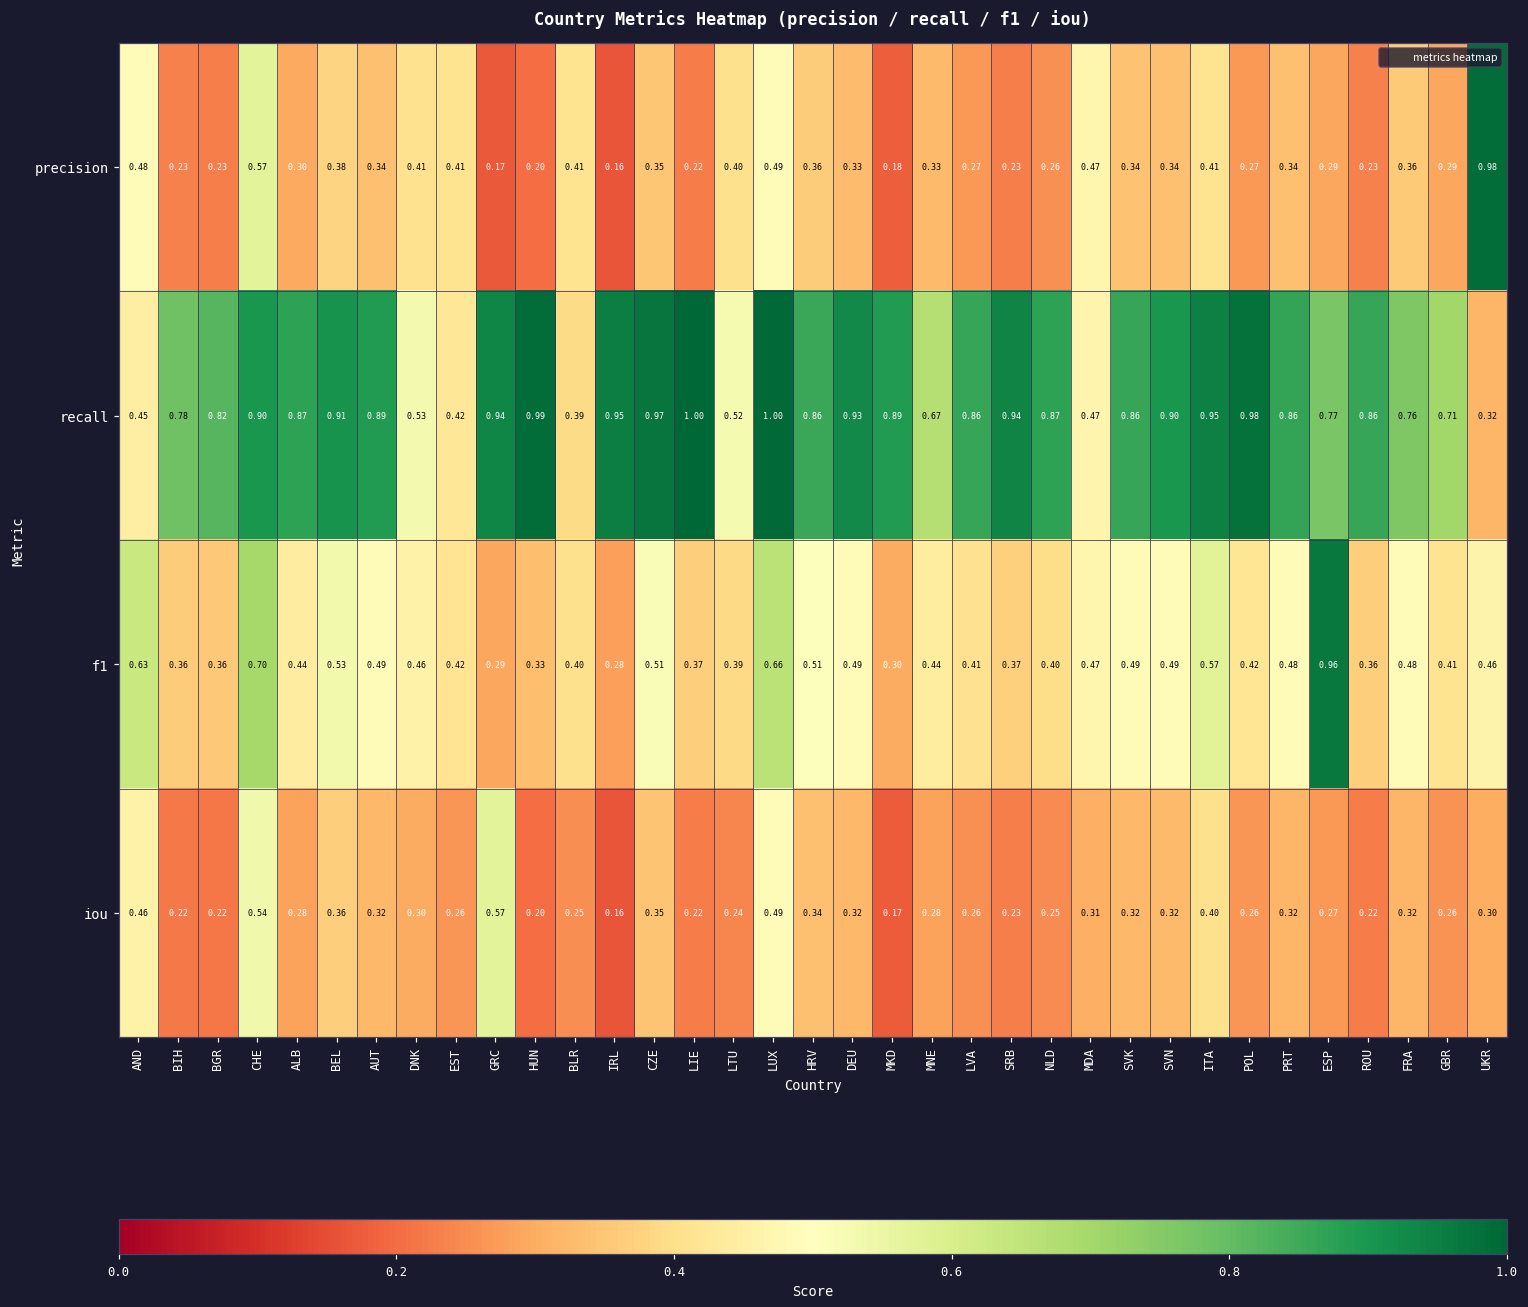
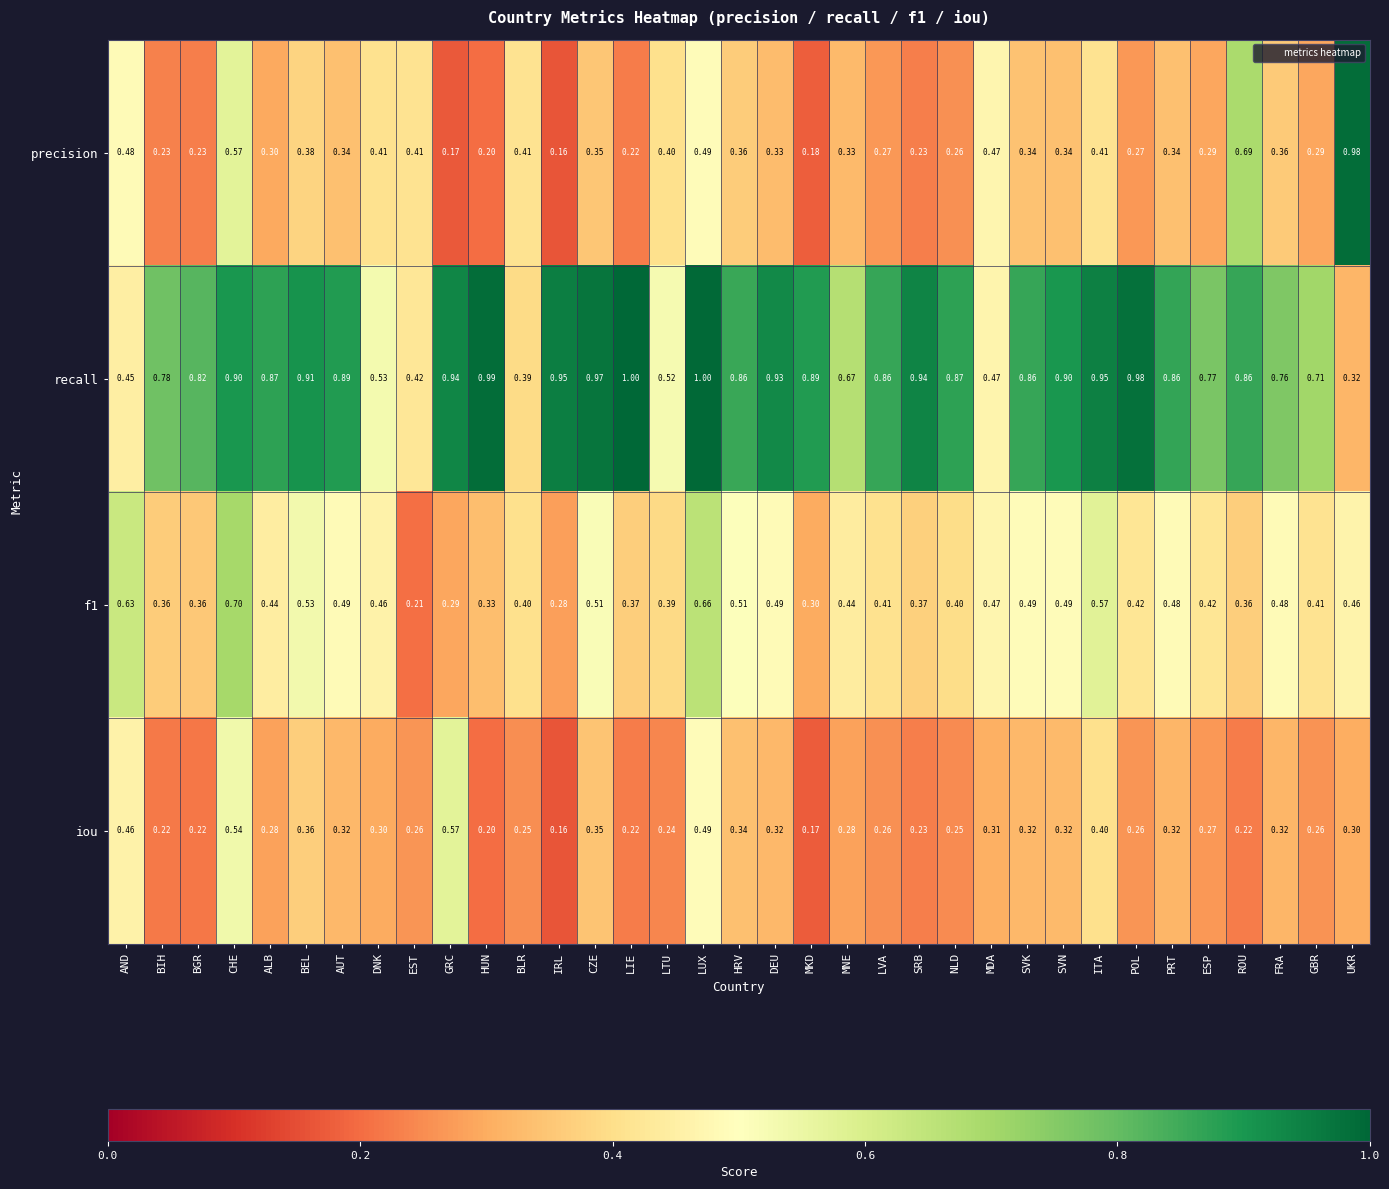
  {
    "precision": {
      "AND": 0.48,
      "BIH": 0.23,
      "BGR": 0.23,
      "CHE": 0.57,
      "ALB": 0.30,
      "BEL": 0.38,
      "AUT": 0.34,
      "DNK": 0.41,
      "EST": 0.41,
      "GRC": 0.17,
      "HUN": 0.20,
      "BLR": 0.41,
      "IRL": 0.16,
      "CZE": 0.35,
      "LIE": 0.22,
      "LTU": 0.40,
      "LUX": 0.49,
      "HRV": 0.36,
      "DEU": 0.33,
      "MKD": 0.18,
      "MNE": 0.33,
      "LVA": 0.27,
      "SRB": 0.23,
      "NLD": 0.26,
      "MDA": 0.47,
      "SVK": 0.34,
      "SVN": 0.34,
      "ITA": 0.41,
      "POL": 0.27,
      "PRT": 0.34,
      "ESP": 0.29,
-     "ROU": 0.23,
+     "ROU": 0.69,
      "FRA": 0.36,
      "GBR": 0.29,
      "UKR": 0.98
    },
    "recall": {
      "AND": 0.45,
      "BIH": 0.78,
      "BGR": 0.82,
      "CHE": 0.90,
      "ALB": 0.87,
      "BEL": 0.91,
      "AUT": 0.89,
      "DNK": 0.53,
      "EST": 0.42,
      "GRC": 0.94,
      "HUN": 0.99,
      "BLR": 0.39,
      "IRL": 0.95,
      "CZE": 0.97,
      "LIE": 1.00,
      "LTU": 0.52,
      "LUX": 1.00,
      "HRV": 0.86,
      "DEU": 0.93,
      "MKD": 0.89,
      "MNE": 0.67,
      "LVA": 0.86,
      "SRB": 0.94,
      "NLD": 0.87,
      "MDA": 0.47,
      "SVK": 0.86,
      "SVN": 0.90,
      "ITA": 0.95,
      "POL": 0.98,
      "PRT": 0.86,
      "ESP": 0.77,
      "ROU": 0.86,
      "FRA": 0.76,
      "GBR": 0.71,
      "UKR": 0.32
    },
    "f1": {
      "AND": 0.63,
      "BIH": 0.36,
      "BGR": 0.36,
      "CHE": 0.70,
      "ALB": 0.44,
      "BEL": 0.53,
      "AUT": 0.49,
      "DNK": 0.46,
-     "EST": 0.42,
+     "EST": 0.21,
      "GRC": 0.29,
      "HUN": 0.33,
      "BLR": 0.40,
      "IRL": 0.28,
      "CZE": 0.51,
      "LIE": 0.37,
      "LTU": 0.39,
      "LUX": 0.66,
      "HRV": 0.51,
      "DEU": 0.49,
      "MKD": 0.30,
      "MNE": 0.44,
      "LVA": 0.41,
      "SRB": 0.37,
      "NLD": 0.40,
      "MDA": 0.47,
      "SVK": 0.49,
      "SVN": 0.49,
      "ITA": 0.57,
      "POL": 0.42,
      "PRT": 0.48,
-     "ESP": 0.96,
+     "ESP": 0.42,
      "ROU": 0.36,
      "FRA": 0.48,
      "GBR": 0.41,
      "UKR": 0.46
    },
    "iou": {
      "AND": 0.46,
      "BIH": 0.22,
      "BGR": 0.22,
      "CHE": 0.54,
      "ALB": 0.28,
      "BEL": 0.36,
      "AUT": 0.32,
      "DNK": 0.30,
      "EST": 0.26,
      "GRC": 0.57,
      "HUN": 0.20,
      "BLR": 0.25,
      "IRL": 0.16,
      "CZE": 0.35,
      "LIE": 0.22,
      "LTU": 0.24,
      "LUX": 0.49,
      "HRV": 0.34,
      "DEU": 0.32,
      "MKD": 0.17,
      "MNE": 0.28,
      "LVA": 0.26,
      "SRB": 0.23,
      "NLD": 0.25,
      "MDA": 0.31,
      "SVK": 0.32,
      "SVN": 0.32,
      "ITA": 0.40,
      "POL": 0.26,
      "PRT": 0.32,
      "ESP": 0.27,
      "ROU": 0.22,
      "FRA": 0.32,
      "GBR": 0.26,
      "UKR": 0.30
    }
  }
